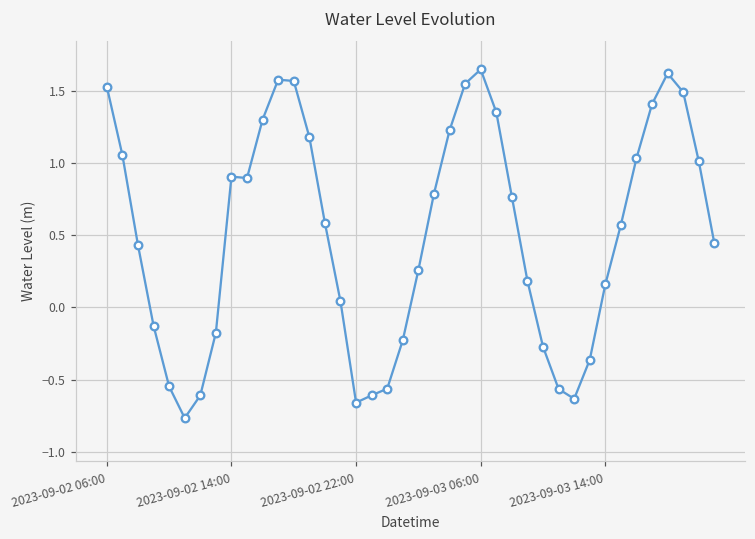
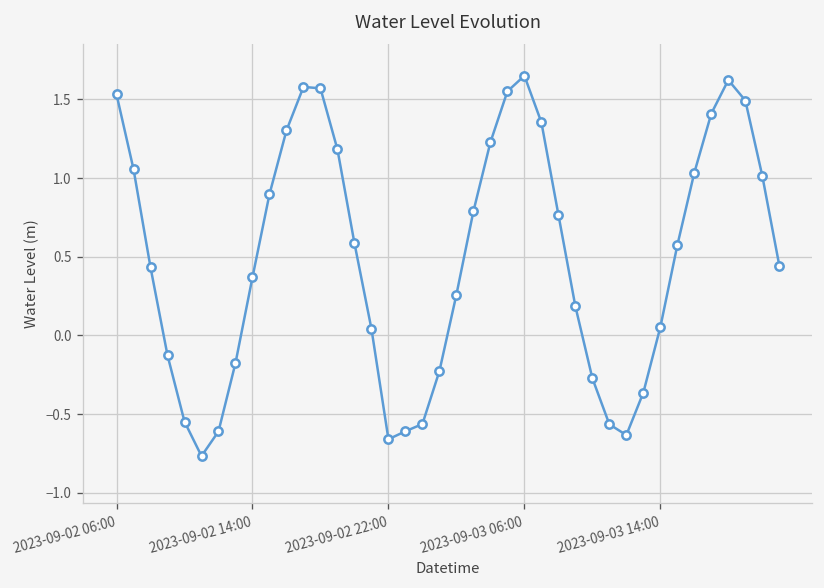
  {
    "2023-09-02 06:00": 1.53,
-   "2023-09-02 14:00": 0.91,
+   "2023-09-02 14:00": 0.37,
    "2023-09-02 22:00": -0.66,
    "2023-09-03 06:00": 1.65,
-   "2023-09-03 14:00": 0.16
+   "2023-09-03 14:00": 0.05
  }
